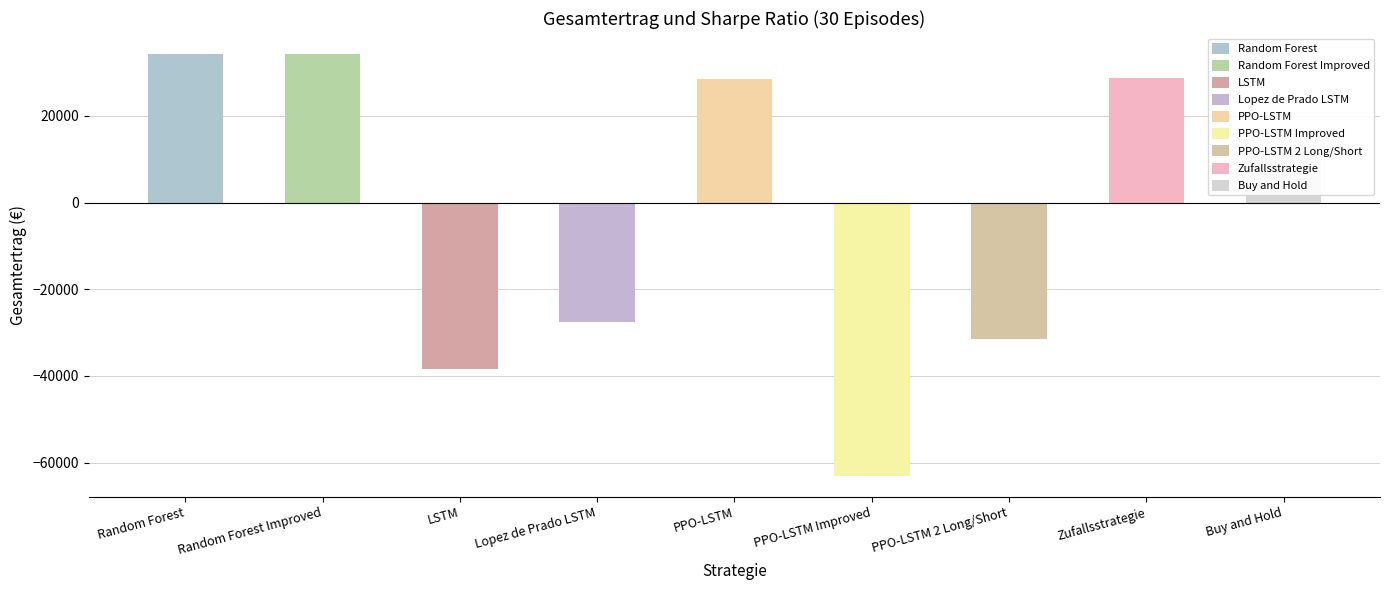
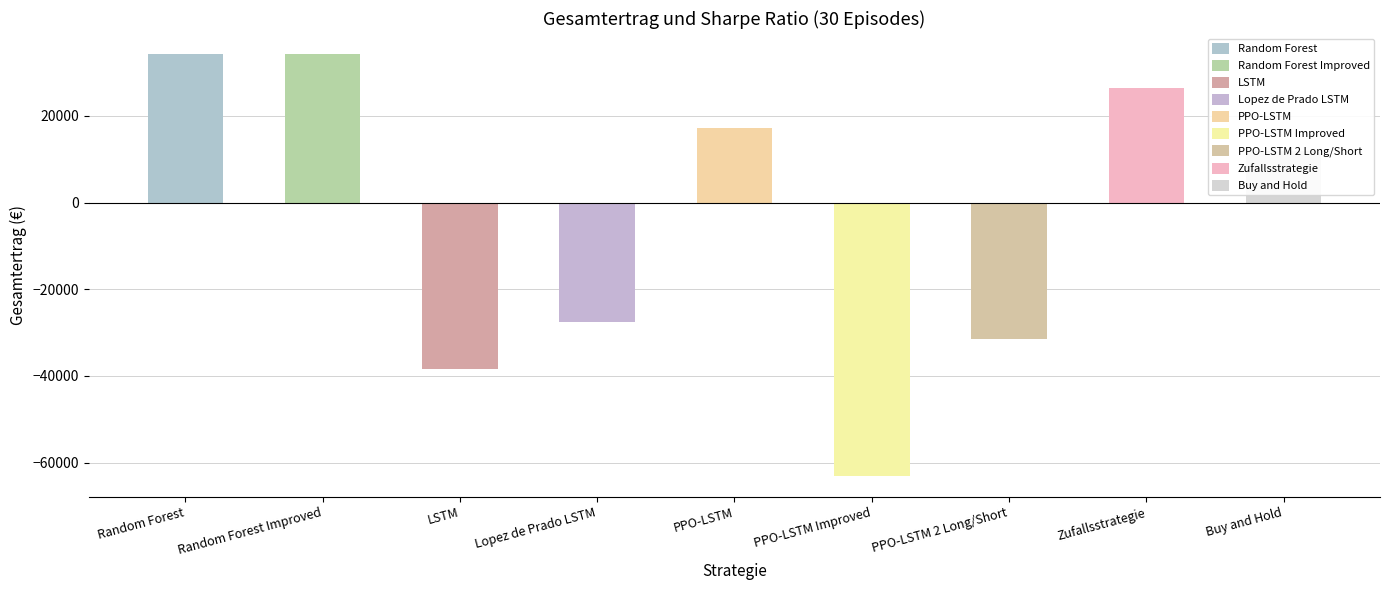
  {
    "Random Forest": 34000,
    "Random Forest Improved": 34000,
    "LSTM": -38000,
    "Lopez de Prado LSTM": -28000,
-   "PPO-LSTM": 29000,
+   "PPO-LSTM": 17000,
    "PPO-LSTM Improved": -63000,
    "PPO-LSTM 2 Long/Short": -32000,
-   "Zufallsstrategie": 29000
+   "Zufallsstrategie": 27000
  }
